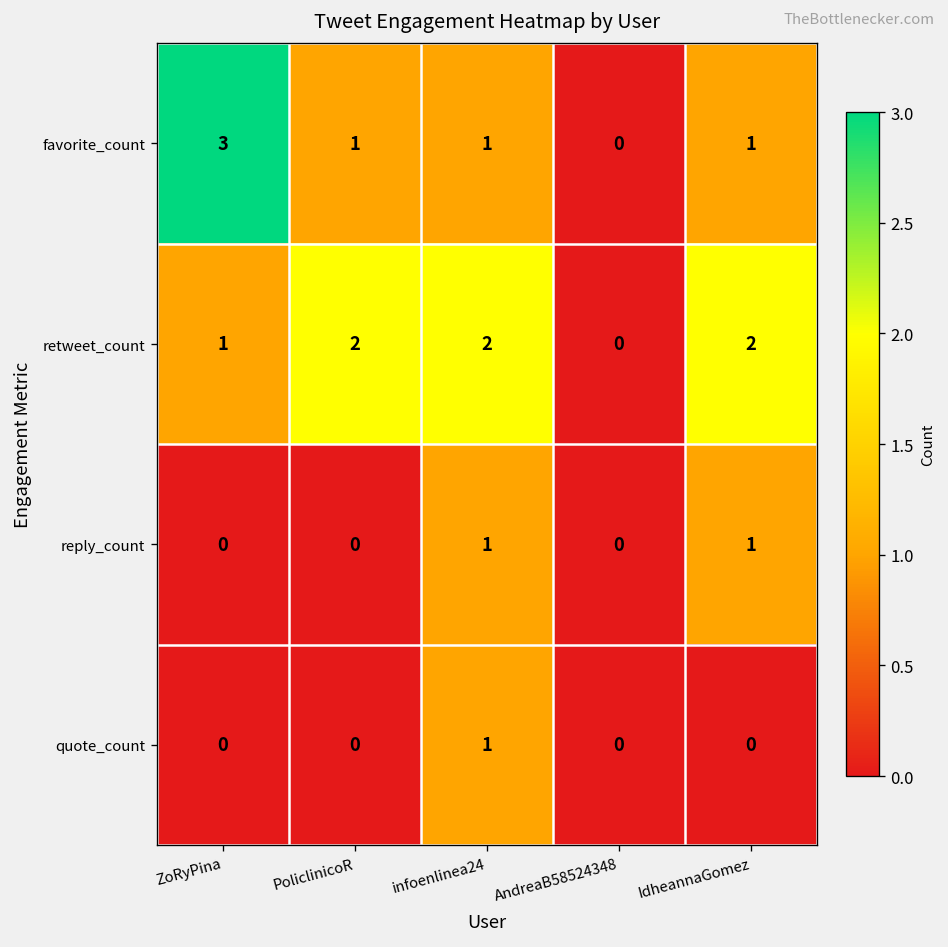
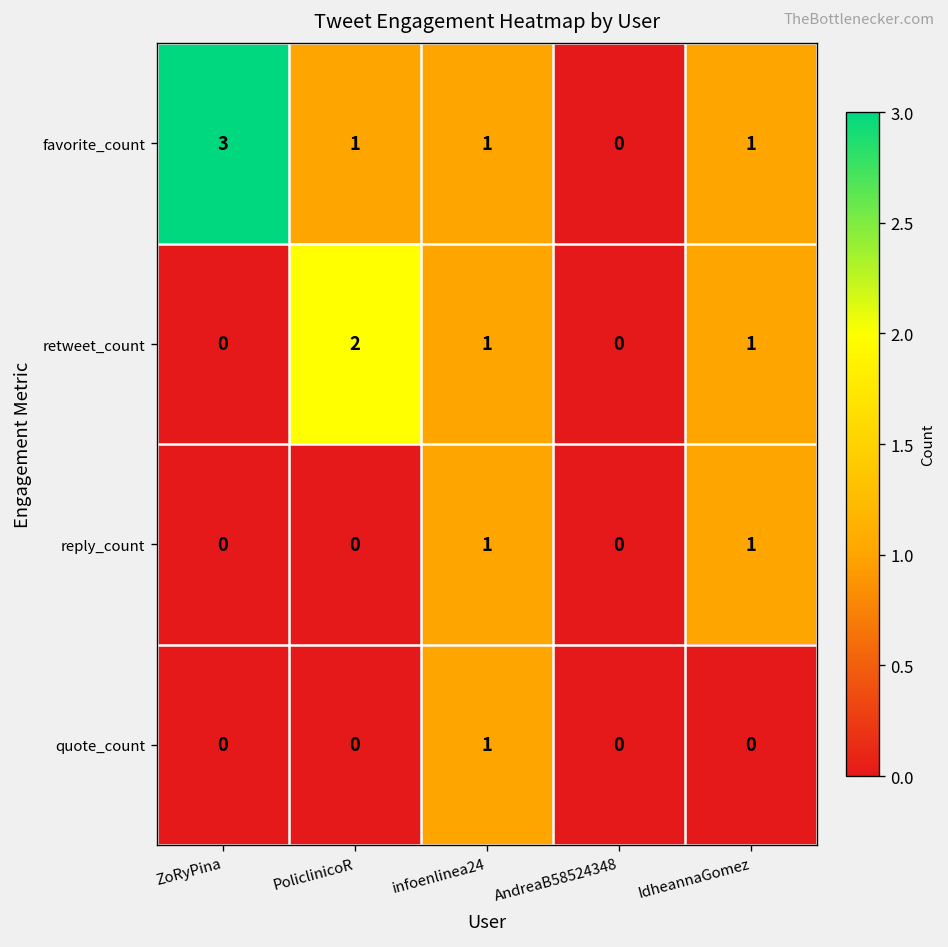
  {
    "favorite_count": {
      "ZoRyPina": 3,
      "PoliclinicoR": 1,
      "infoenlinea24": 1,
      "AndreaB58524348": 0,
      "IdheannaGomez": 1
    },
    "retweet_count": {
-     "ZoRyPina": 1,
+     "ZoRyPina": 0,
      "PoliclinicoR": 2,
-     "infoenlinea24": 2,
+     "infoenlinea24": 1,
      "AndreaB58524348": 0,
-     "IdheannaGomez": 2
+     "IdheannaGomez": 1
    },
    "reply_count": {
      "ZoRyPina": 0,
      "PoliclinicoR": 0,
      "infoenlinea24": 1,
      "AndreaB58524348": 0,
      "IdheannaGomez": 1
    },
    "quote_count": {
      "ZoRyPina": 0,
      "PoliclinicoR": 0,
      "infoenlinea24": 1,
      "AndreaB58524348": 0,
      "IdheannaGomez": 0
    }
  }
